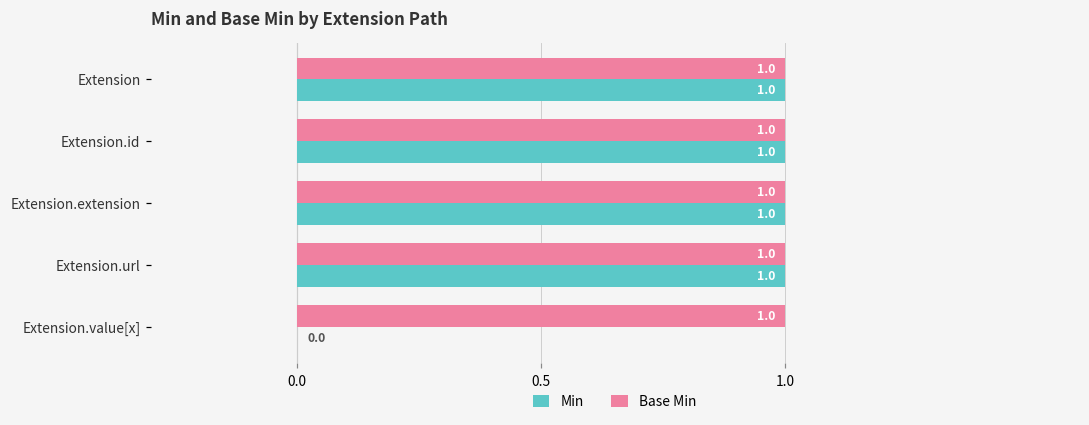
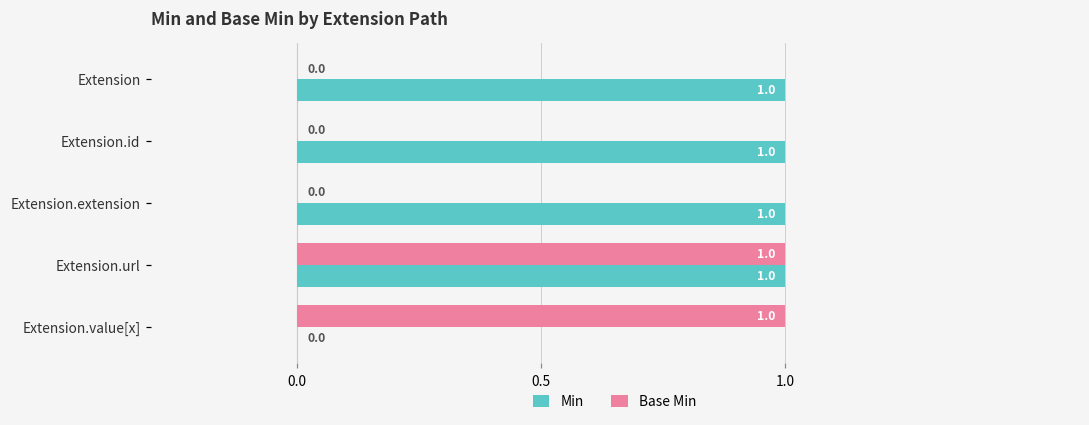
  {
    "Min": {
      "Extension": 1.0,
      "Extension.id": 1.0,
      "Extension.extension": 1.0,
      "Extension.url": 1.0,
      "Extension.value[x]": 0.0
    },
    "Base Min": {
-     "Extension": 1.0,
-     "Extension.id": 1.0,
-     "Extension.extension": 1.0,
+     "Extension": 0.0,
+     "Extension.id": 0.0,
+     "Extension.extension": 0.0,
      "Extension.url": 1.0,
      "Extension.value[x]": 1.0
    }
  }
